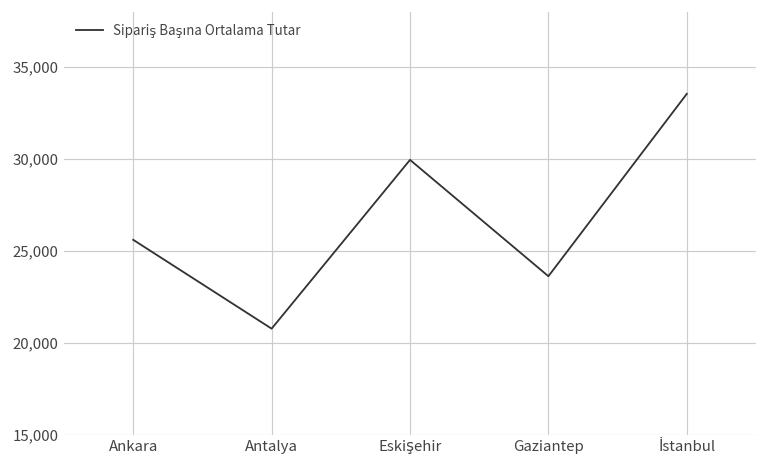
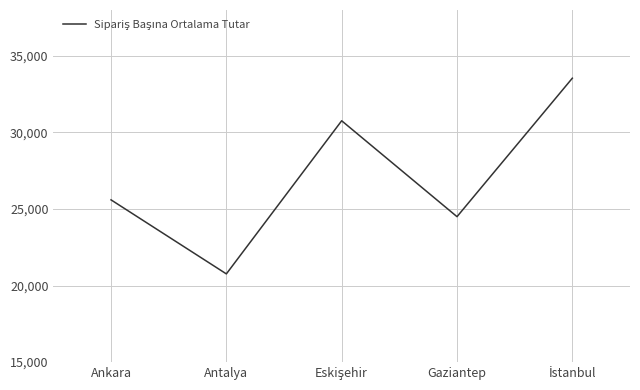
  {
    "Ankara": "25,600",
    "Antalya": "20,800",
-   "Eskişehir": "30,000",
-   "Gaziantep": "23,600",
+   "Eskişehir": "30,800",
+   "Gaziantep": "24,500",
    "İstanbul": "33,500"
  }
